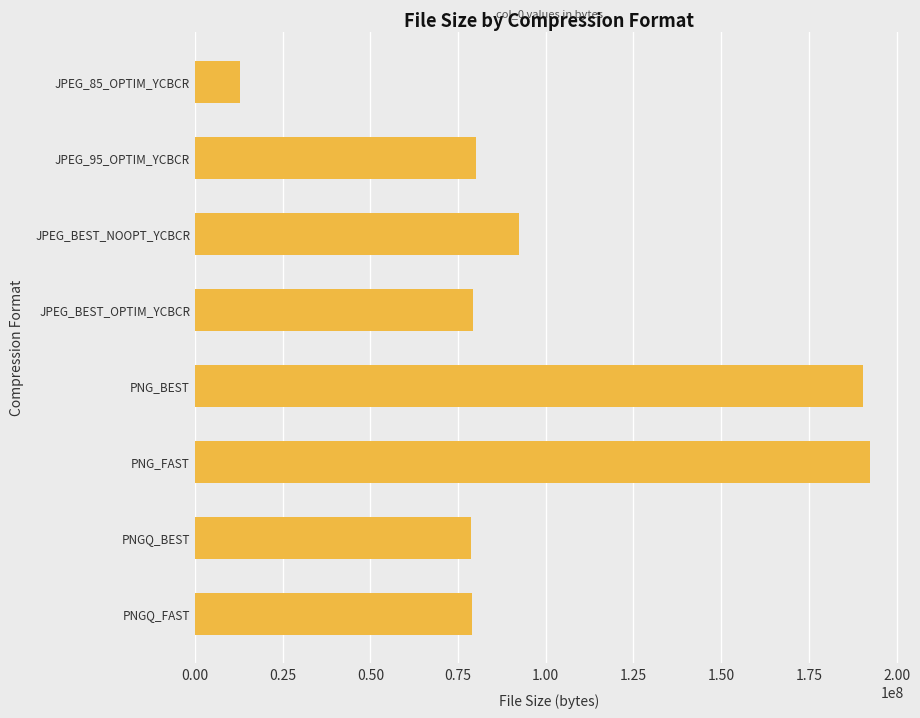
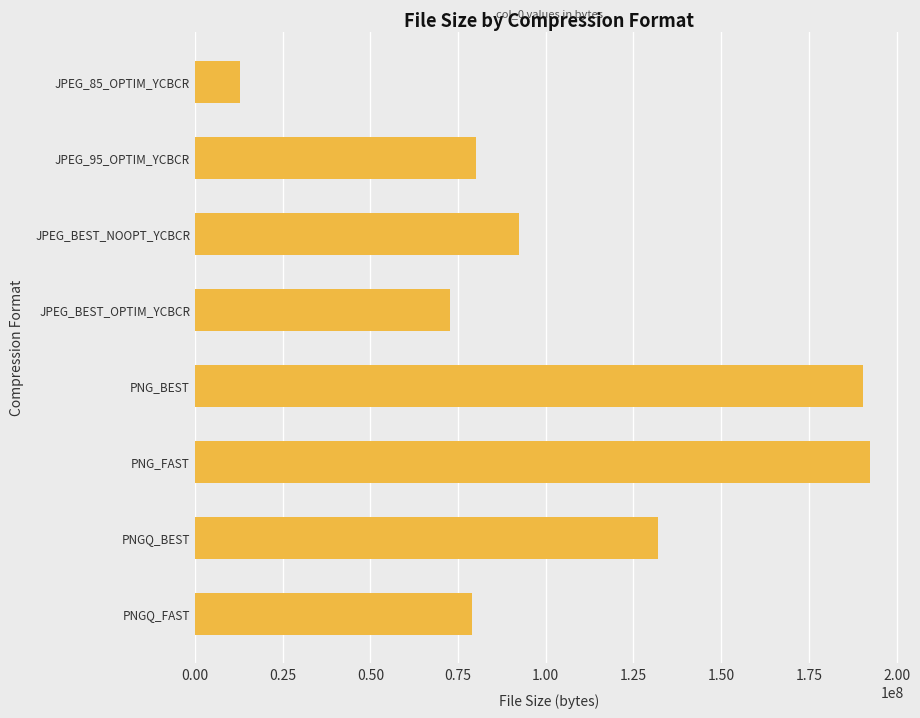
  {
    "JPEG_85_OPTIM_YCBCR": 13000000,
    "JPEG_95_OPTIM_YCBCR": 80000000,
    "JPEG_BEST_NOOPT_YCBCR": 92000000,
-   "JPEG_BEST_OPTIM_YCBCR": 79000000,
+   "JPEG_BEST_OPTIM_YCBCR": 73000000,
    "PNG_BEST": 190000000,
    "PNG_FAST": 192000000,
-   "PNGQ_BEST": 79000000,
+   "PNGQ_BEST": 132000000,
    "PNGQ_FAST": 79000000
  }
